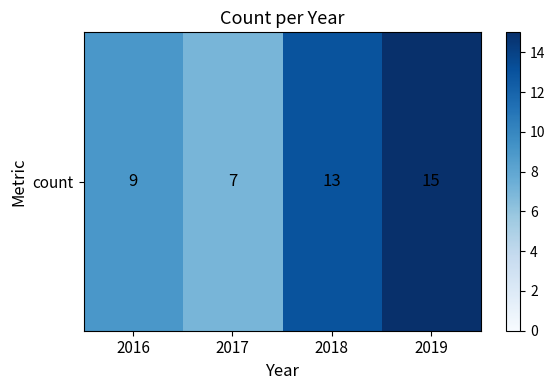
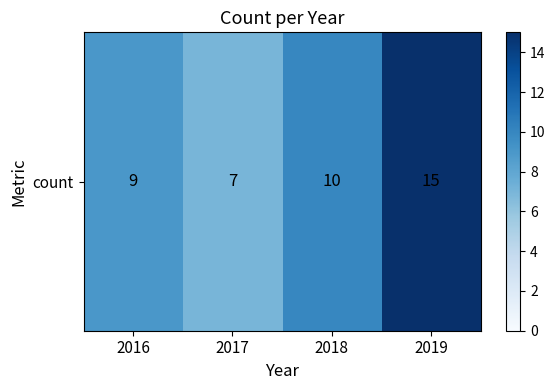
  {
    "count": {
      "2016": 9,
      "2017": 7,
-     "2018": 13,
+     "2018": 10,
      "2019": 15
    }
  }
